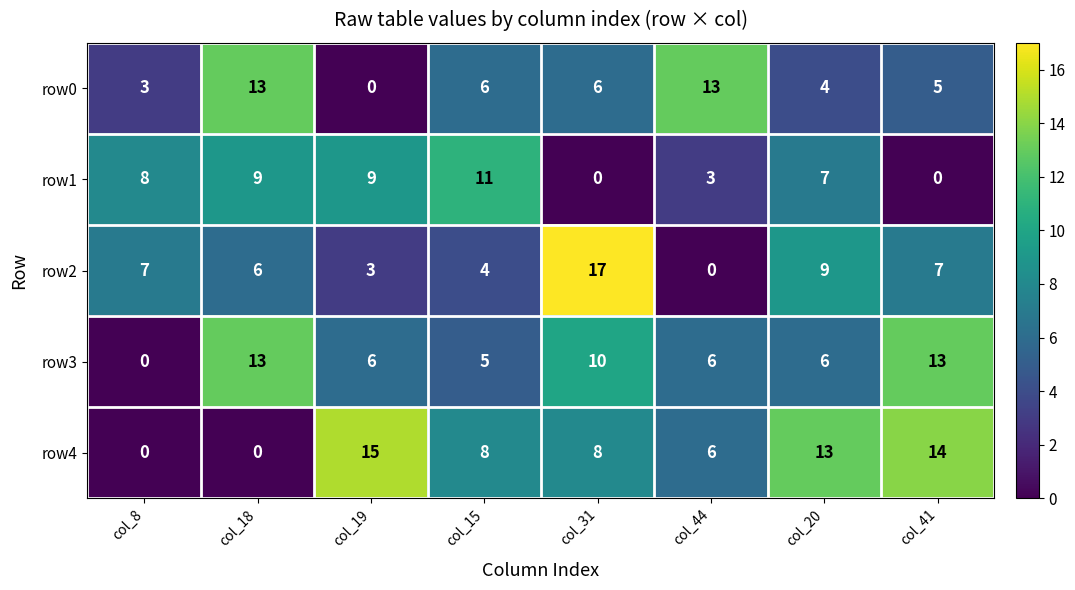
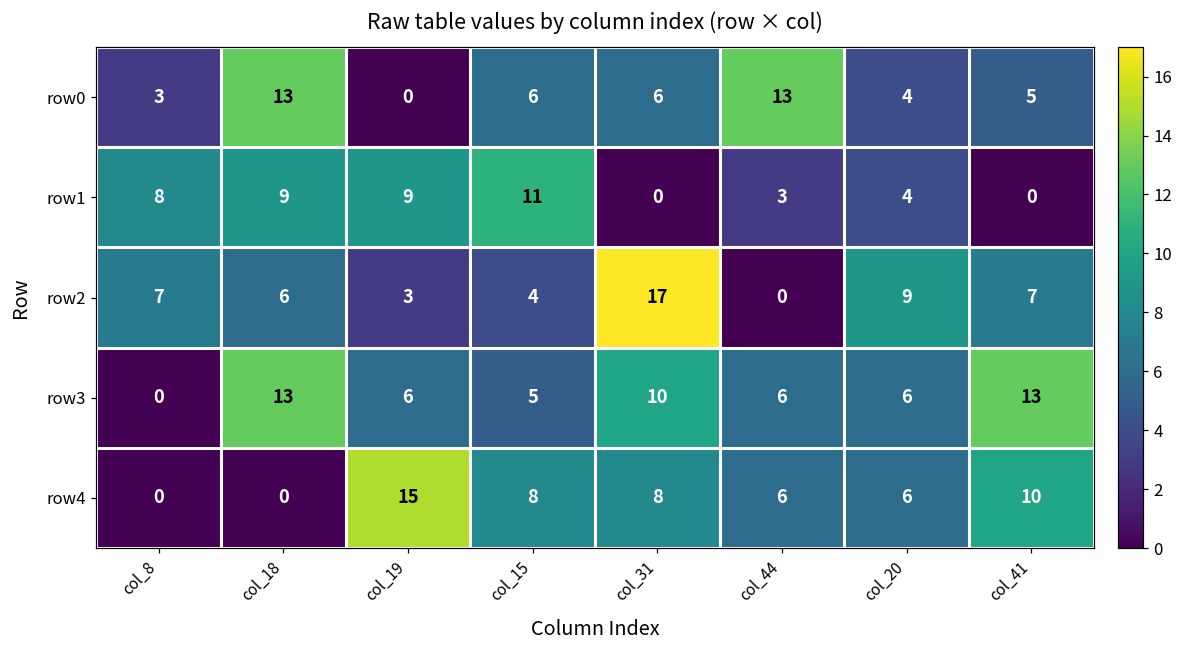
  {
    "row0": {
      "col_8": 3,
      "col_18": 13,
      "col_19": 0,
      "col_15": 6,
      "col_31": 6,
      "col_44": 13,
      "col_20": 4,
      "col_41": 5
    },
    "row1": {
      "col_8": 8,
      "col_18": 9,
      "col_19": 9,
      "col_15": 11,
      "col_31": 0,
      "col_44": 3,
-     "col_20": 7,
+     "col_20": 4,
      "col_41": 0
    },
    "row2": {
      "col_8": 7,
      "col_18": 6,
      "col_19": 3,
      "col_15": 4,
      "col_31": 17,
      "col_44": 0,
      "col_20": 9,
      "col_41": 7
    },
    "row3": {
      "col_8": 0,
      "col_18": 13,
      "col_19": 6,
      "col_15": 5,
      "col_31": 10,
      "col_44": 6,
      "col_20": 6,
      "col_41": 13
    },
    "row4": {
      "col_8": 0,
      "col_18": 0,
      "col_19": 15,
      "col_15": 8,
      "col_31": 8,
      "col_44": 6,
-     "col_20": 13,
-     "col_41": 14
+     "col_20": 6,
+     "col_41": 10
    }
  }
